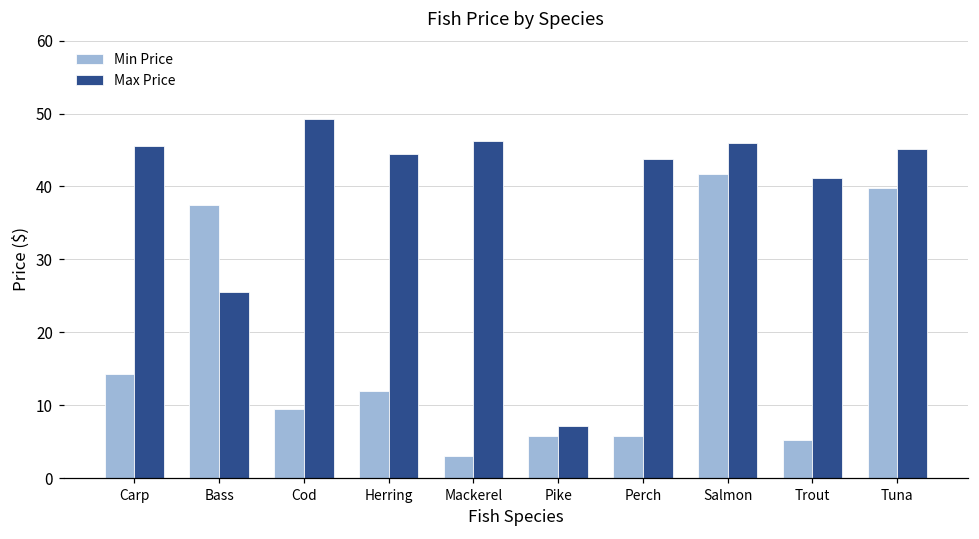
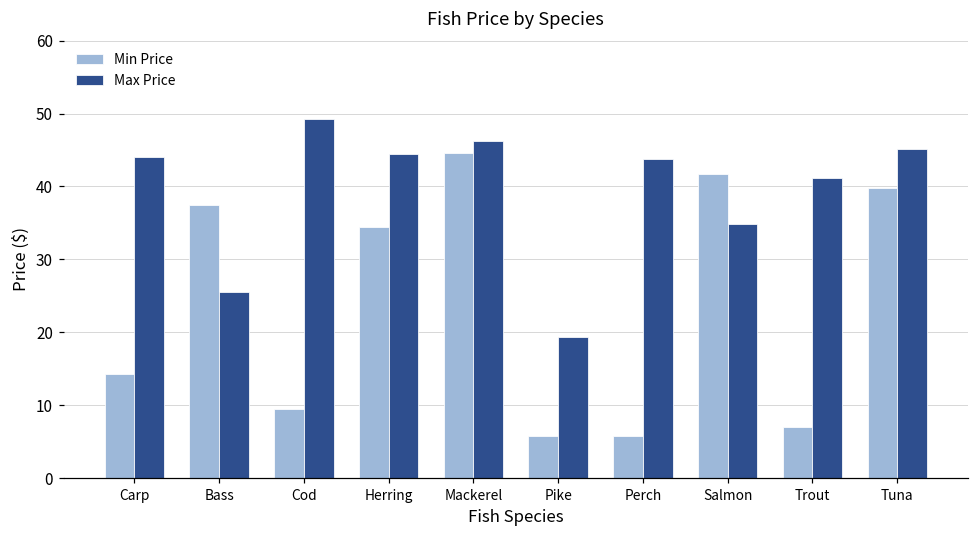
  {
    "Min Price": {
      "Carp": 14,
      "Bass": 37,
      "Cod": 10,
-     "Herring": 12,
-     "Mackerel": 3,
+     "Herring": 35,
+     "Mackerel": 45,
      "Pike": 6,
      "Perch": 6,
      "Salmon": 42,
-     "Trout": 5,
+     "Trout": 7,
      "Tuna": 40
    },
    "Max Price": {
-     "Carp": 46,
+     "Carp": 44,
      "Bass": 26,
      "Cod": 49,
      "Herring": 45,
      "Mackerel": 46,
-     "Pike": 7,
+     "Pike": 19,
      "Perch": 44,
-     "Salmon": 46,
+     "Salmon": 35,
      "Trout": 41,
      "Tuna": 45
    }
  }
